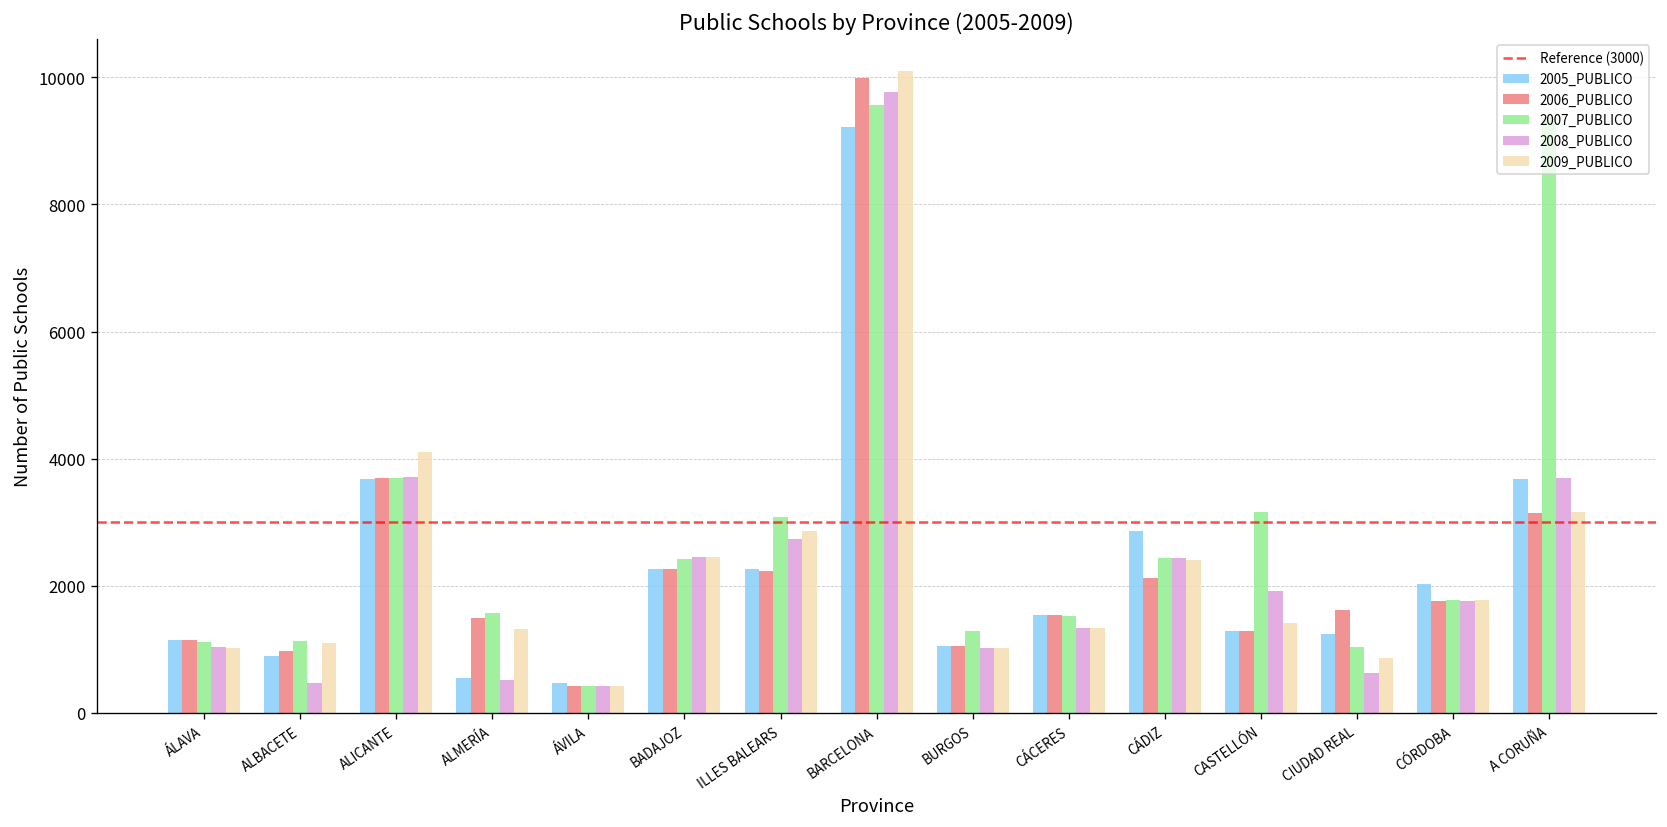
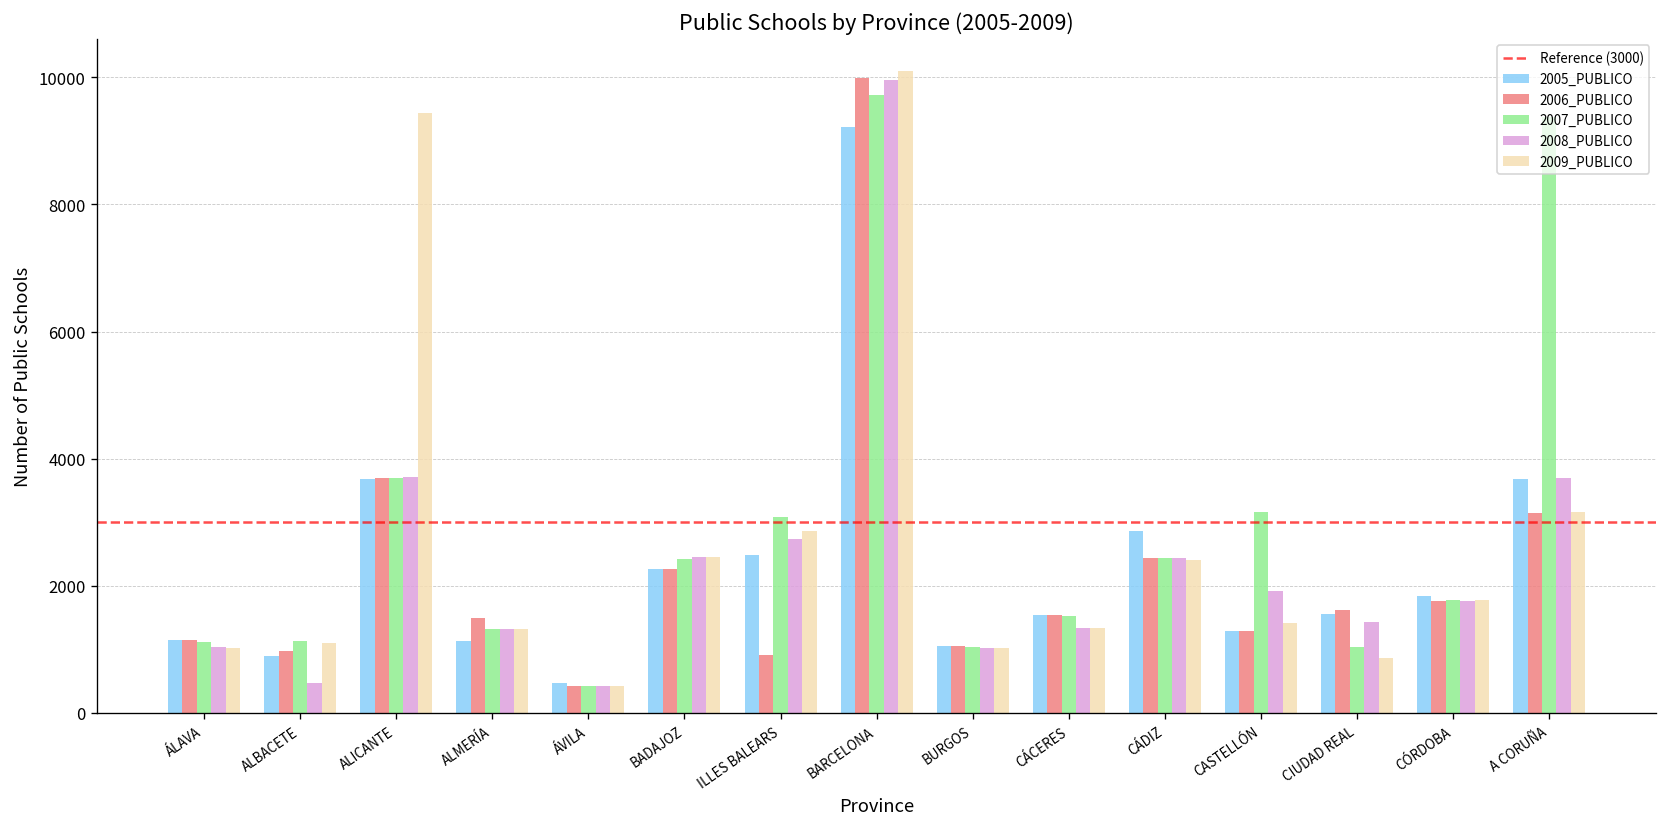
  {
    "2005_PUBLICO": {
      "ÁLAVA": 1100,
      "ALBACETE": 900,
      "ALICANTE": 3700,
-     "ALMERÍA": 500,
+     "ALMERÍA": 1100,
      "ÁVILA": 500,
      "BADAJOZ": 2300,
-     "ILLES BALEARS": 2300,
+     "ILLES BALEARS": 2500,
      "BARCELONA": 9200,
      "BURGOS": 1100,
      "CÁCERES": 1500,
      "CÁDIZ": 2900,
      "CASTELLÓN": 1300,
-     "CIUDAD REAL": 1200,
-     "CÓRDOBA": 2000,
+     "CIUDAD REAL": 1600,
+     "CÓRDOBA": 1800,
      "A CORUÑA": 3700
    },
    "2006_PUBLICO": {
      "ÁLAVA": 1100,
      "ALBACETE": 1000,
      "ALICANTE": 3700,
      "ALMERÍA": 1500,
      "ÁVILA": 400,
      "BADAJOZ": 2300,
-     "ILLES BALEARS": 2200,
+     "ILLES BALEARS": 900,
      "BARCELONA": 10000,
      "BURGOS": 1100,
      "CÁCERES": 1500,
-     "CÁDIZ": 2100,
+     "CÁDIZ": 2400,
      "CASTELLÓN": 1300,
      "CIUDAD REAL": 1600,
      "CÓRDOBA": 1800,
      "A CORUÑA": 3100
    },
    "2007_PUBLICO": {
      "ÁLAVA": 1100,
      "ALBACETE": 1100,
      "ALICANTE": 3700,
-     "ALMERÍA": 1600,
+     "ALMERÍA": 1300,
      "ÁVILA": 400,
      "BADAJOZ": 2400,
      "ILLES BALEARS": 3100,
-     "BARCELONA": 9600,
-     "BURGOS": 1300,
+     "BARCELONA": 9700,
+     "BURGOS": 1000,
      "CÁCERES": 1500,
      "CÁDIZ": 2400,
      "CASTELLÓN": 3200,
      "CIUDAD REAL": 1000,
      "CÓRDOBA": 1800
    },
    "2008_PUBLICO": {
      "ÁLAVA": 1000,
      "ALBACETE": 500,
      "ALICANTE": 3700,
-     "ALMERÍA": 500,
+     "ALMERÍA": 1300,
      "ÁVILA": 400,
      "BADAJOZ": 2500,
      "ILLES BALEARS": 2700,
-     "BARCELONA": 9800,
+     "BARCELONA": 10000,
      "BURGOS": 1000,
      "CÁCERES": 1300,
      "CÁDIZ": 2400,
      "CASTELLÓN": 1900,
-     "CIUDAD REAL": 600,
+     "CIUDAD REAL": 1400,
      "CÓRDOBA": 1800,
      "A CORUÑA": 3700
    },
    "2009_PUBLICO": {
      "ÁLAVA": 1000,
      "ALBACETE": 1100,
-     "ALICANTE": 4100,
+     "ALICANTE": 9400,
      "ALMERÍA": 1300,
      "ÁVILA": 400,
      "BADAJOZ": 2400,
      "ILLES BALEARS": 2900,
      "BARCELONA": 10100,
      "BURGOS": 1000,
      "CÁCERES": 1300,
      "CÁDIZ": 2400,
      "CASTELLÓN": 1400,
      "CIUDAD REAL": 900,
      "CÓRDOBA": 1800,
      "A CORUÑA": 3200
    }
  }
